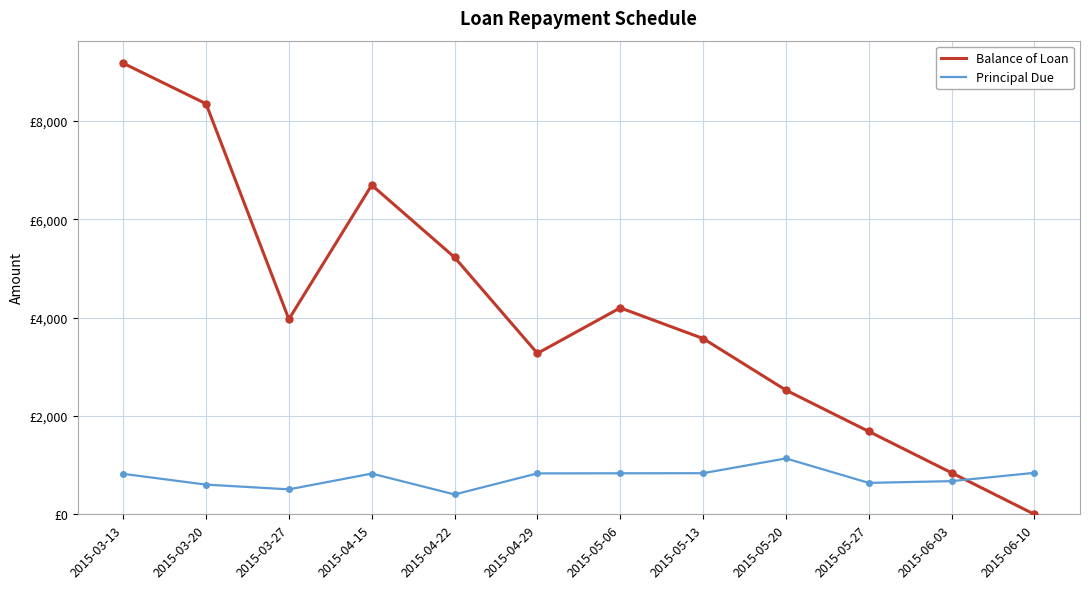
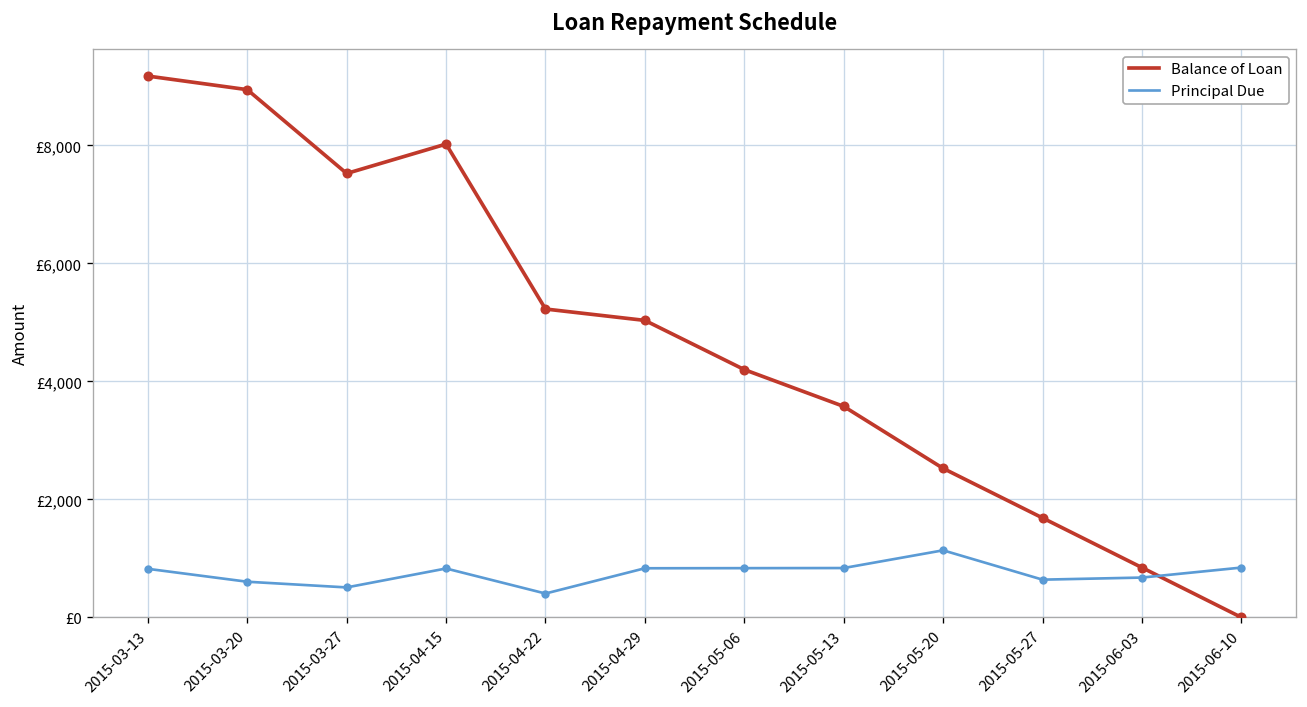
  {
    "Balance of Loan": {
      "2015-03-13": "£9,200",
-     "2015-03-20": "£8,400",
-     "2015-03-27": "£4,000",
-     "2015-04-15": "£6,700",
+     "2015-03-20": "£8,900",
+     "2015-03-27": "£7,500",
+     "2015-04-15": "£8,000",
      "2015-04-22": "£5,200",
-     "2015-04-29": "£3,300",
+     "2015-04-29": "£5,000",
      "2015-05-06": "£4,200",
      "2015-05-13": "£3,600",
      "2015-05-20": "£2,500",
      "2015-05-27": "£1,700",
      "2015-06-03": "£800",
      "2015-06-10": "£0"
    },
    "Principal Due": {
      "2015-03-13": "£800",
      "2015-03-20": "£600",
      "2015-03-27": "£500",
      "2015-04-15": "£800",
      "2015-04-22": "£400",
      "2015-04-29": "£800",
      "2015-05-06": "£800",
      "2015-05-13": "£800",
      "2015-05-20": "£1,100",
      "2015-05-27": "£600",
      "2015-06-03": "£700",
      "2015-06-10": "£800"
    }
  }
